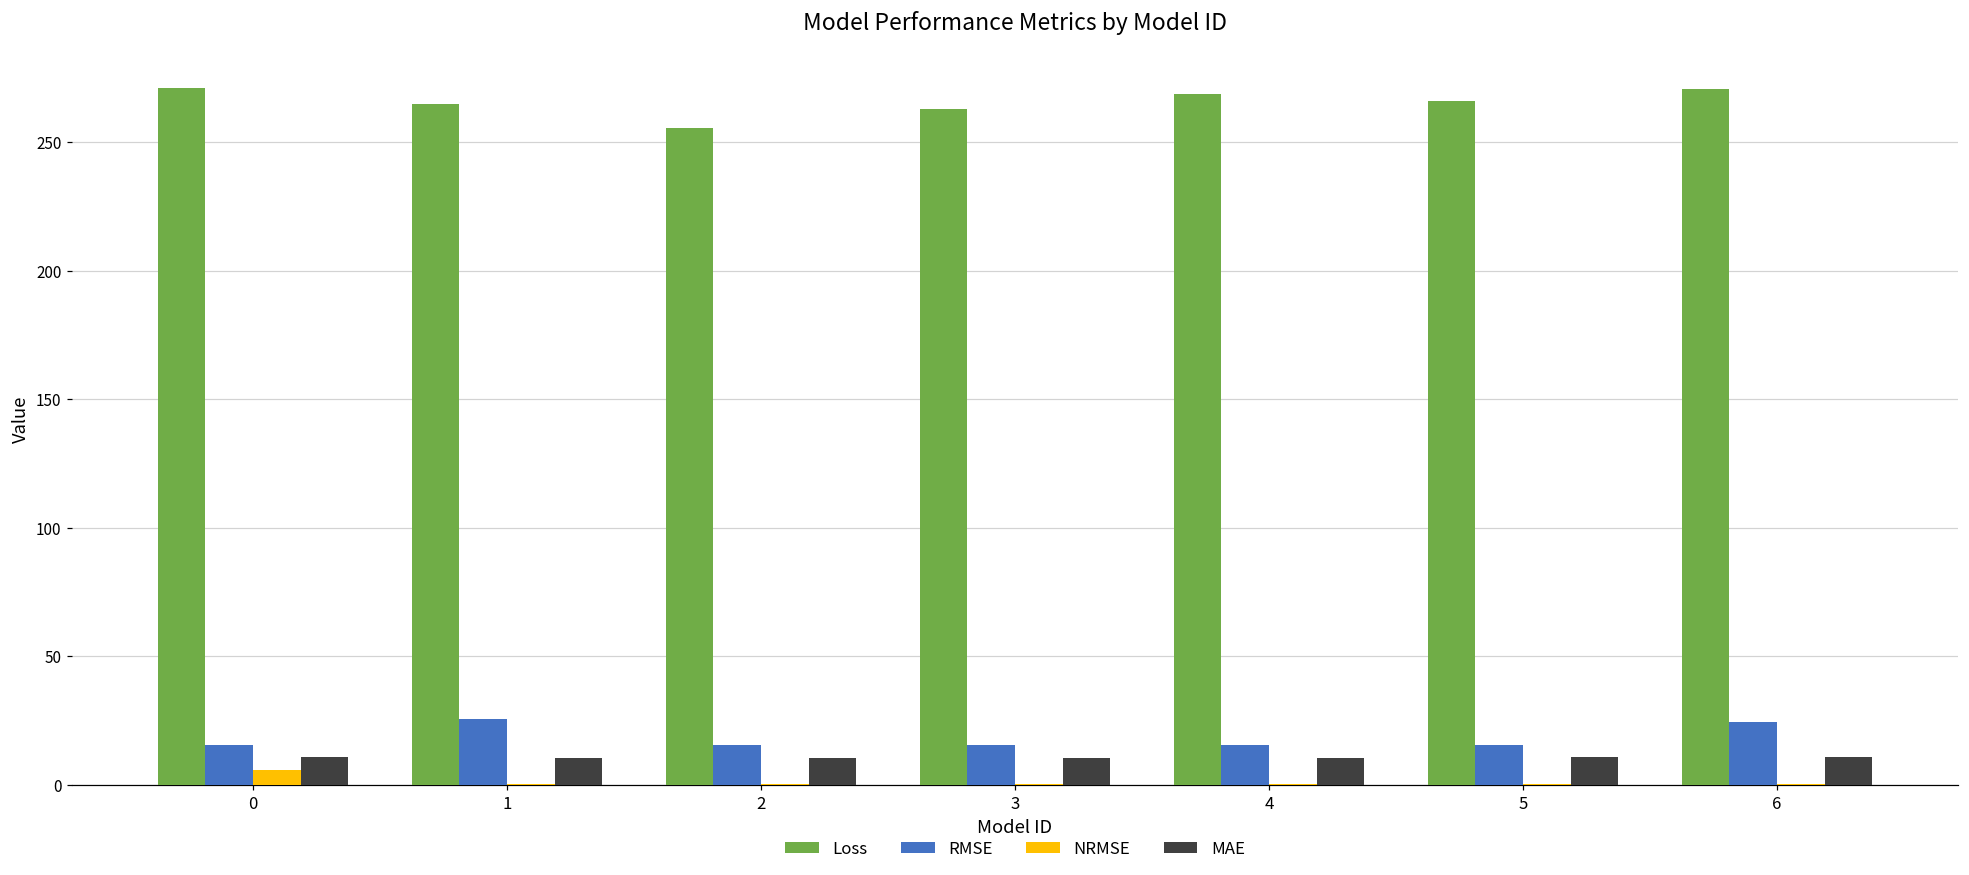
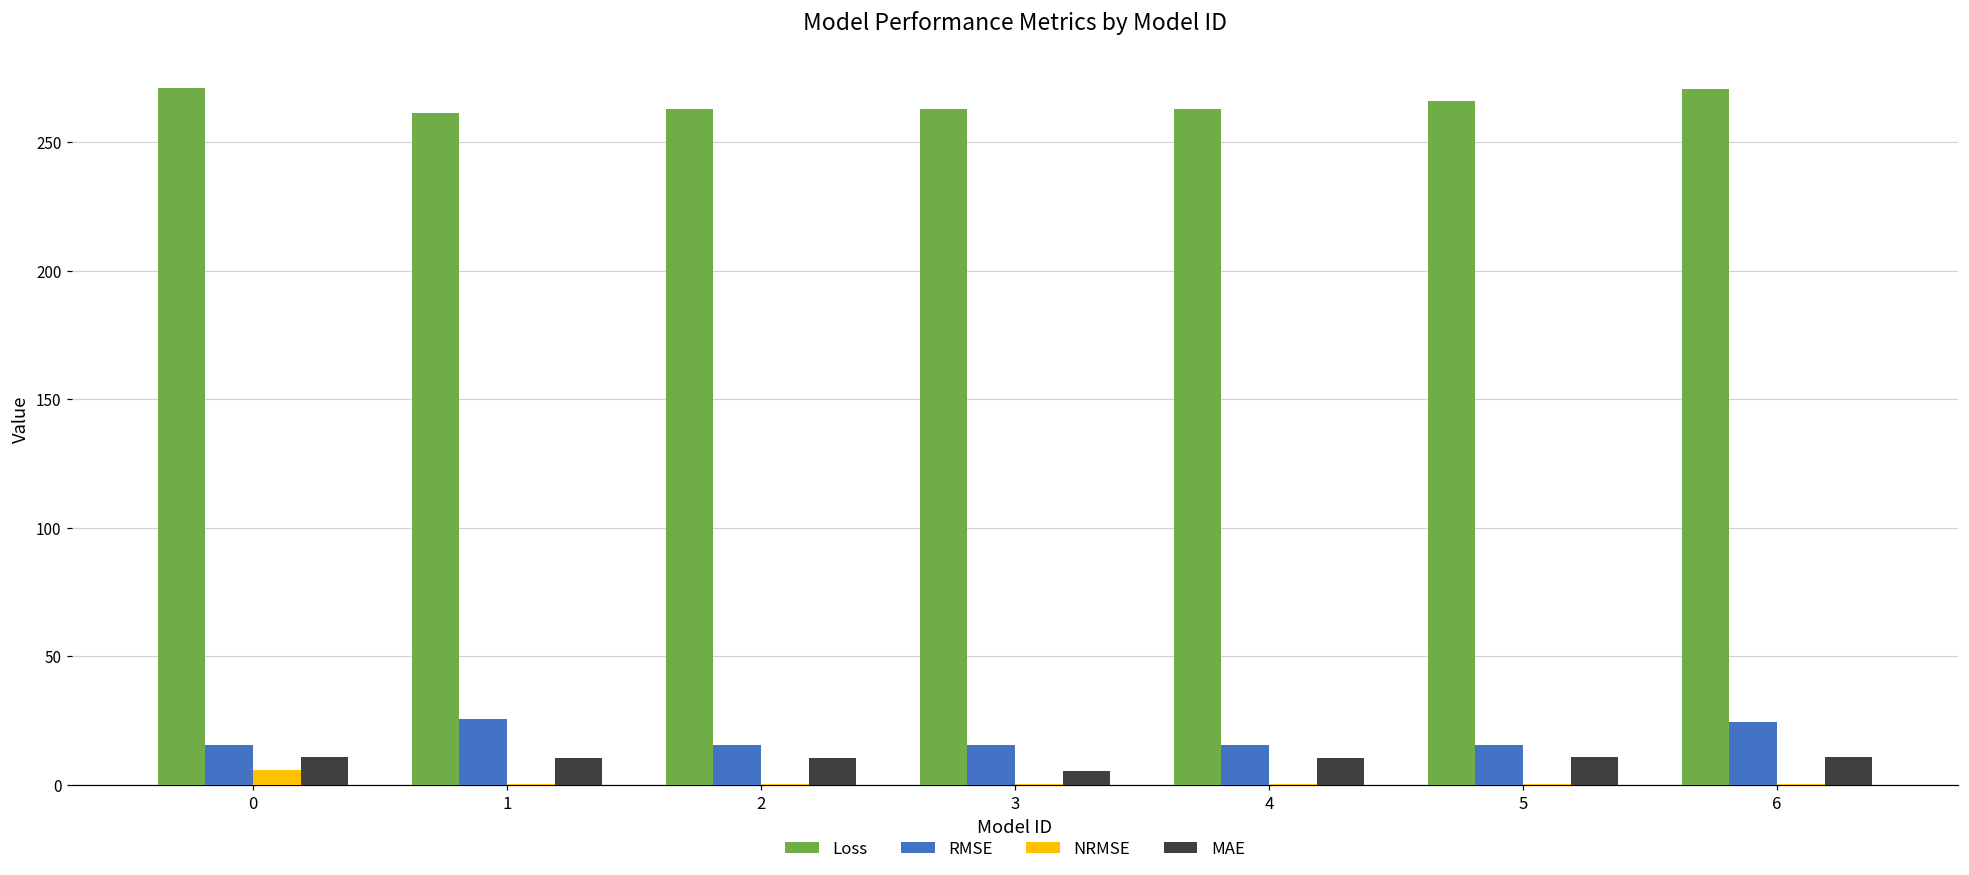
  {
    "Loss": {
      "0": 271,
-     "1": 265,
-     "2": 256,
+     "1": 261,
+     "2": 263,
      "3": 263,
-     "4": 269,
+     "4": 263,
      "5": 266,
      "6": 271
    },
    "RMSE": {
      "0": 16,
      "1": 25,
      "2": 15,
      "3": 15,
      "4": 15,
      "5": 15,
      "6": 24
    },
    "NRMSE": {
      "0": 6
    },
    "MAE": {
      "0": 11,
      "1": 10,
      "2": 10,
-     "3": 10,
+     "3": 5,
      "4": 10,
      "5": 11,
      "6": 11
    }
  }
